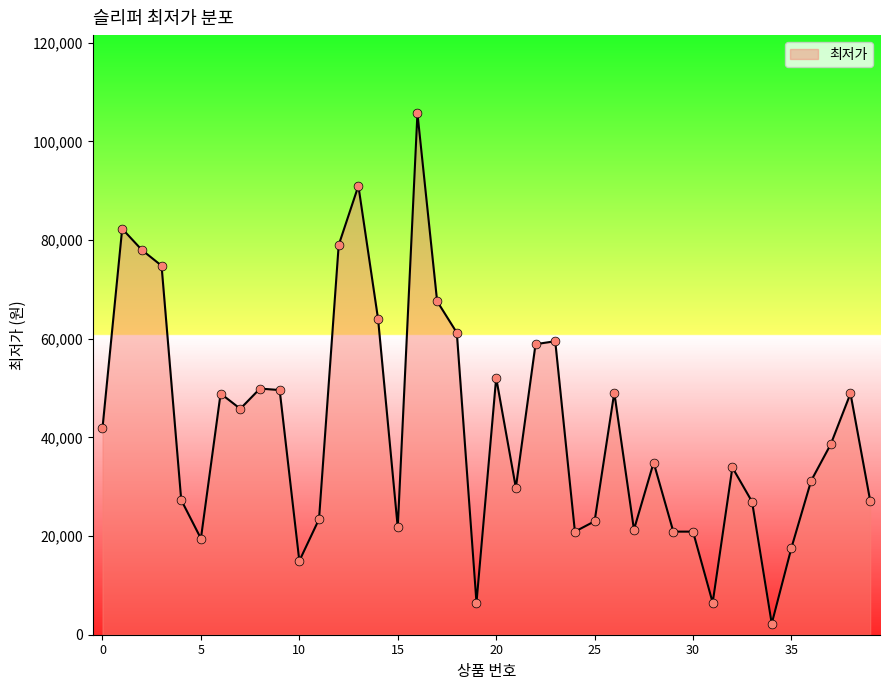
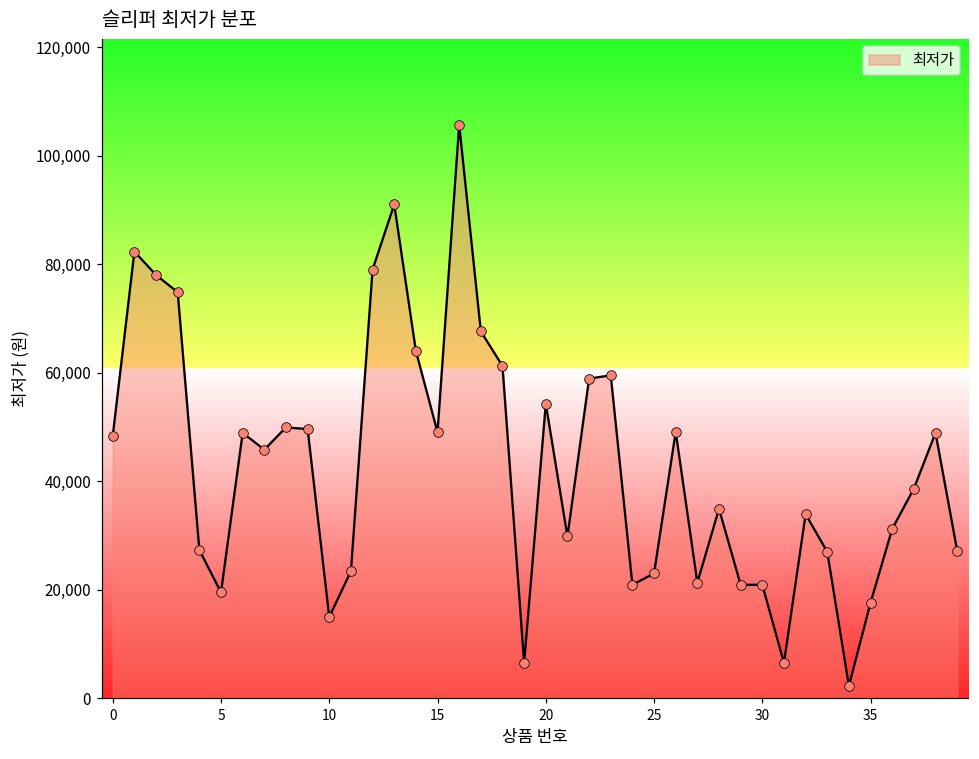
  {
-   "0": "42,000",
+   "0": "48,000",
    "5": "20,000",
    "10": "15,000",
-   "15": "22,000",
-   "20": "52,000",
+   "15": "49,000",
+   "20": "54,000",
    "25": "23,000",
    "30": "21,000",
    "35": "18,000"
  }
